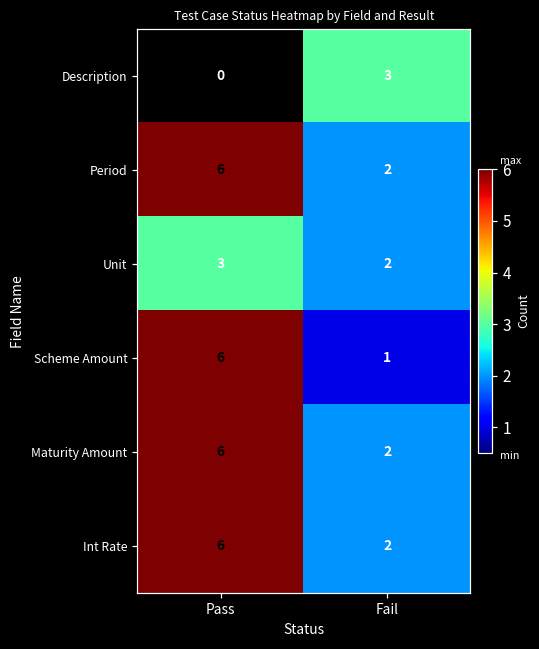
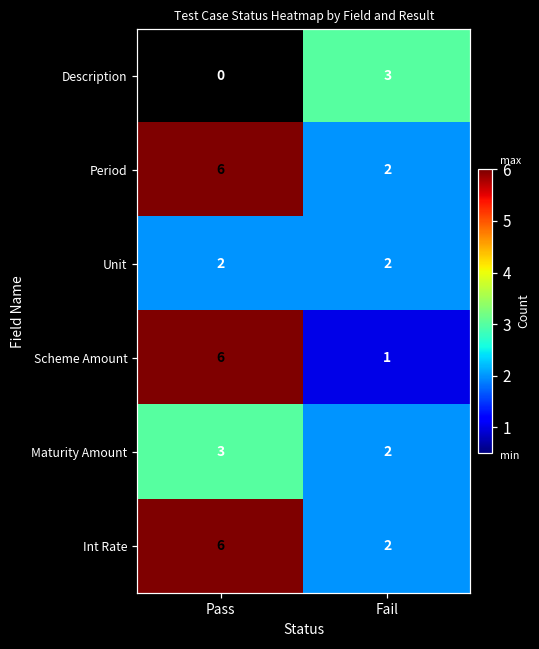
  {
    "Description": {
      "Pass": 0,
      "Fail": 3
    },
    "Period": {
      "Pass": 6,
      "Fail": 2
    },
    "Unit": {
-     "Pass": 3,
+     "Pass": 2,
      "Fail": 2
    },
    "Scheme Amount": {
      "Pass": 6,
      "Fail": 1
    },
    "Maturity Amount": {
-     "Pass": 6,
+     "Pass": 3,
      "Fail": 2
    },
    "Int Rate": {
      "Pass": 6,
      "Fail": 2
    }
  }
